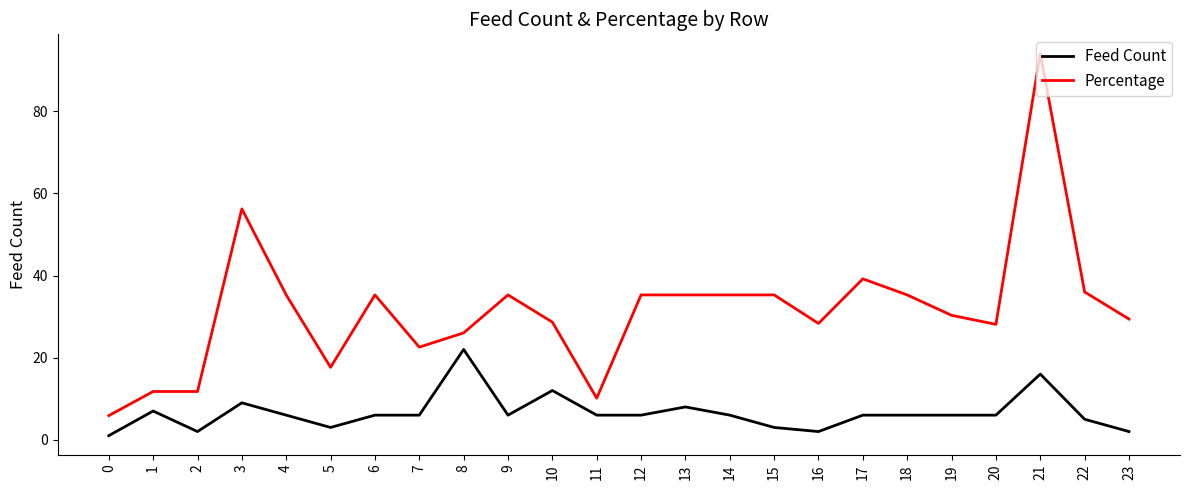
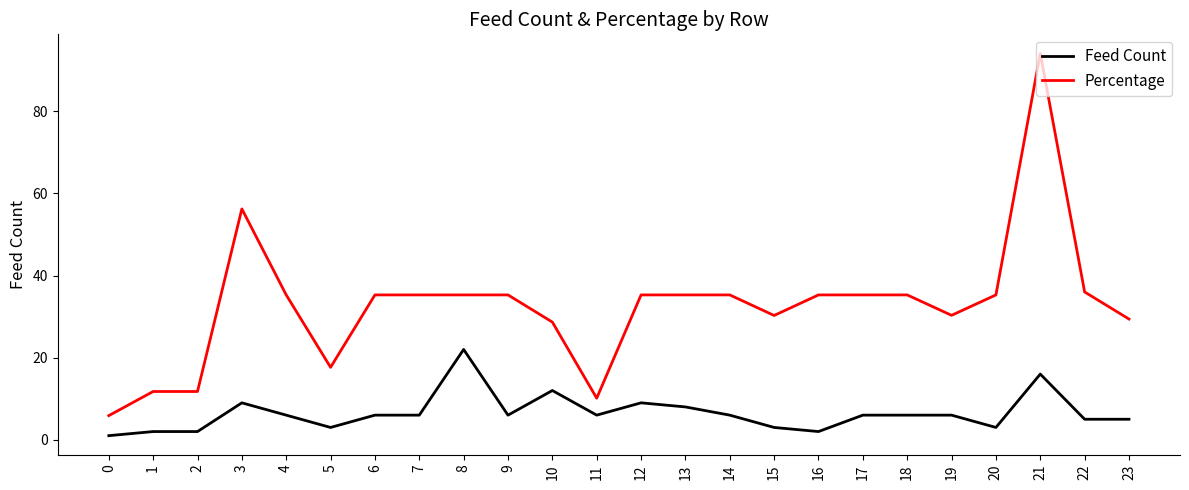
  {
    "Feed Count": {
      "0": 1,
-     "1": 7,
+     "1": 2,
      "2": 2,
      "3": 9,
      "4": 6,
      "5": 3,
      "6": 6,
      "7": 6,
      "8": 22,
      "9": 6,
      "10": 12,
      "11": 6,
-     "12": 6,
+     "12": 9,
      "13": 8,
      "14": 6,
      "15": 3,
      "16": 2,
      "17": 6,
      "18": 6,
      "19": 6,
-     "20": 6,
+     "20": 3,
      "21": 16,
      "22": 5,
-     "23": 2
+     "23": 5
    },
    "Percentage": {
      "0": 6,
      "1": 12,
      "2": 12,
      "3": 56,
      "4": 35,
      "5": 18,
      "6": 35,
-     "7": 23,
-     "8": 26,
+     "7": 35,
+     "8": 35,
      "9": 35,
      "10": 29,
      "11": 10,
      "12": 35,
      "13": 35,
      "14": 35,
-     "15": 35,
-     "16": 28,
-     "17": 39,
+     "15": 30,
+     "16": 35,
+     "17": 35,
      "18": 35,
      "19": 30,
-     "20": 28,
+     "20": 35,
      "22": 36,
      "23": 29
    }
  }
